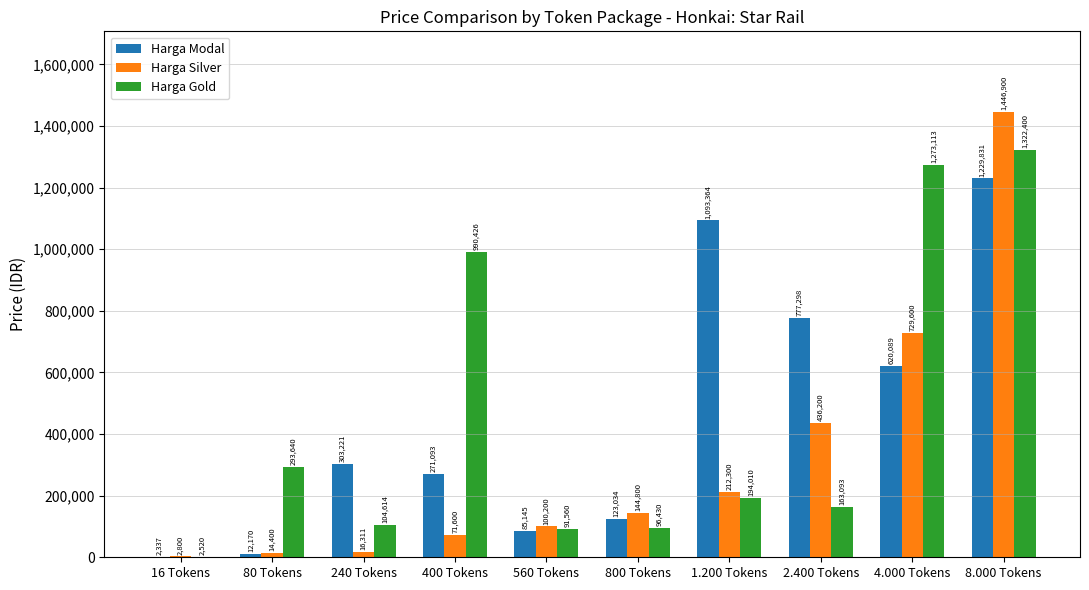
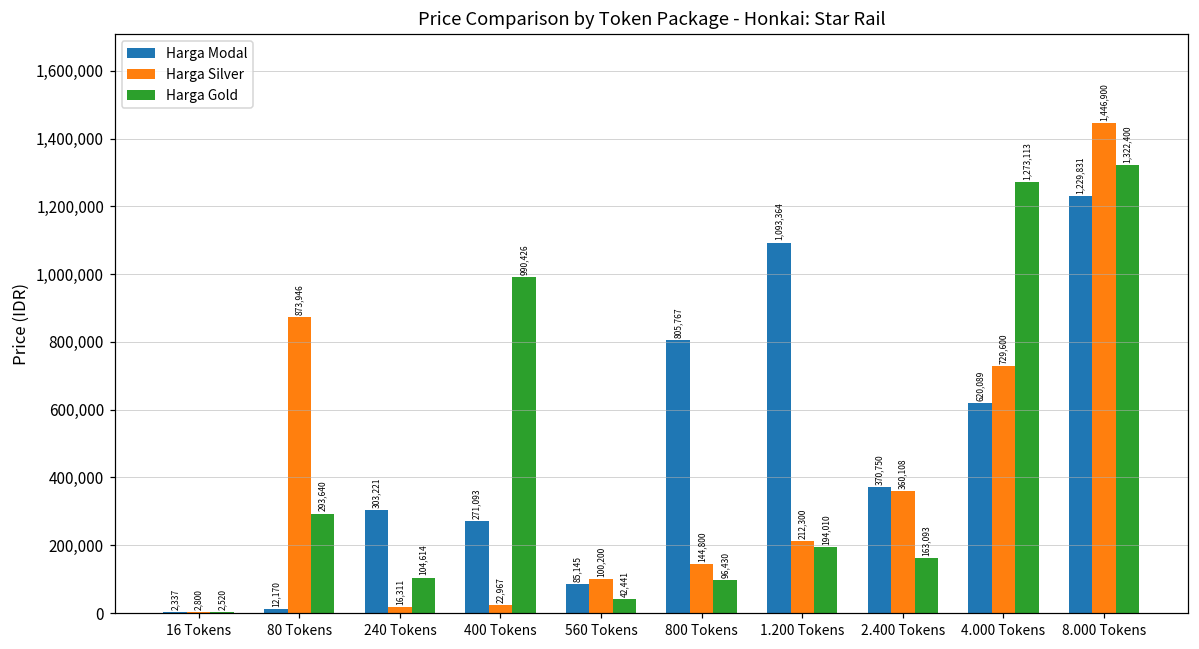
  {
    "Harga Modal": {
      "16 Tokens": "2,337",
      "80 Tokens": "12,170",
      "240 Tokens": "303,221",
      "400 Tokens": "271,093",
      "560 Tokens": "85,145",
-     "800 Tokens": "123,034",
+     "800 Tokens": "805,767",
      "1.200 Tokens": "1,093,364",
-     "2.400 Tokens": "777,298",
+     "2.400 Tokens": "370,750",
      "4.000 Tokens": "620,089",
      "8.000 Tokens": "1,229,831"
    },
    "Harga Silver": {
      "16 Tokens": "2,800",
-     "80 Tokens": "14,400",
+     "80 Tokens": "873,946",
      "240 Tokens": "16,311",
-     "400 Tokens": "71,600",
+     "400 Tokens": "22,967",
      "560 Tokens": "100,200",
      "800 Tokens": "144,800",
      "1.200 Tokens": "212,300",
-     "2.400 Tokens": "436,200",
+     "2.400 Tokens": "360,108",
      "4.000 Tokens": "729,600",
      "8.000 Tokens": "1,446,900"
    },
    "Harga Gold": {
      "16 Tokens": "2,520",
      "80 Tokens": "293,640",
      "240 Tokens": "104,614",
      "400 Tokens": "990,426",
-     "560 Tokens": "91,560",
+     "560 Tokens": "42,441",
      "800 Tokens": "96,430",
      "1.200 Tokens": "194,010",
      "2.400 Tokens": "163,093",
      "4.000 Tokens": "1,273,113",
      "8.000 Tokens": "1,322,400"
    }
  }
